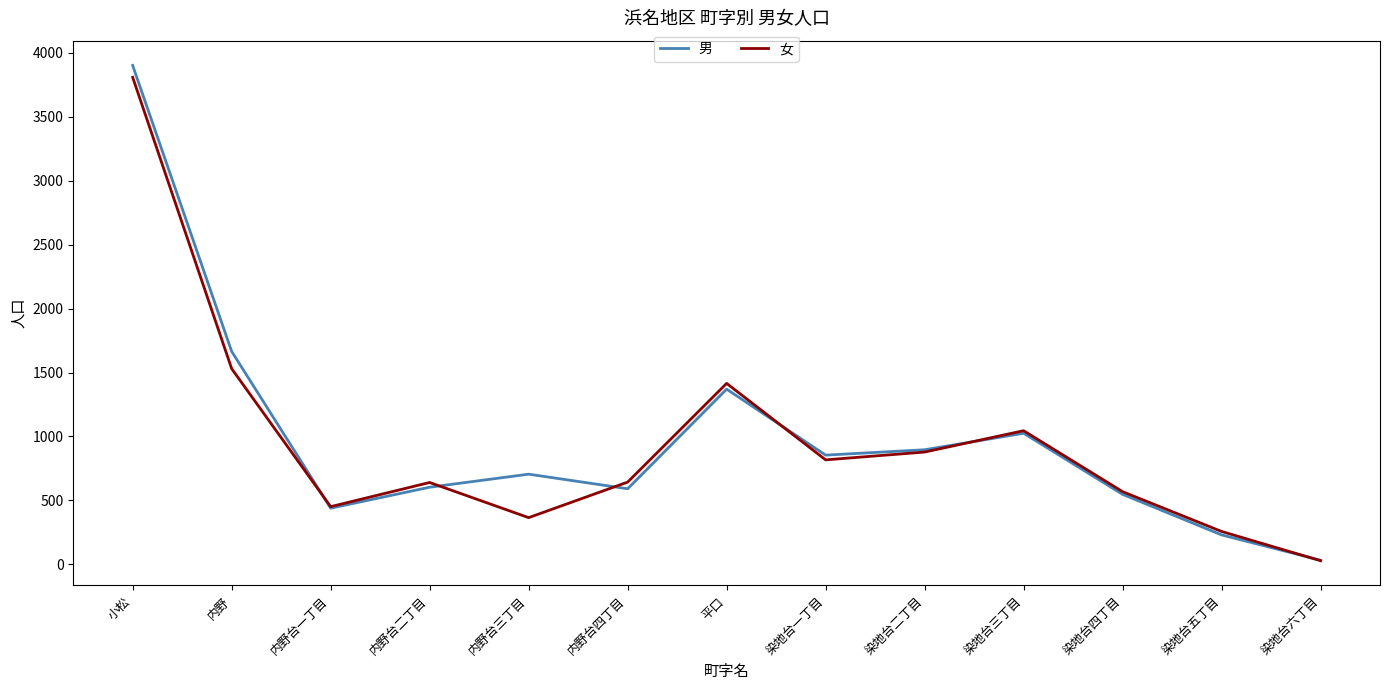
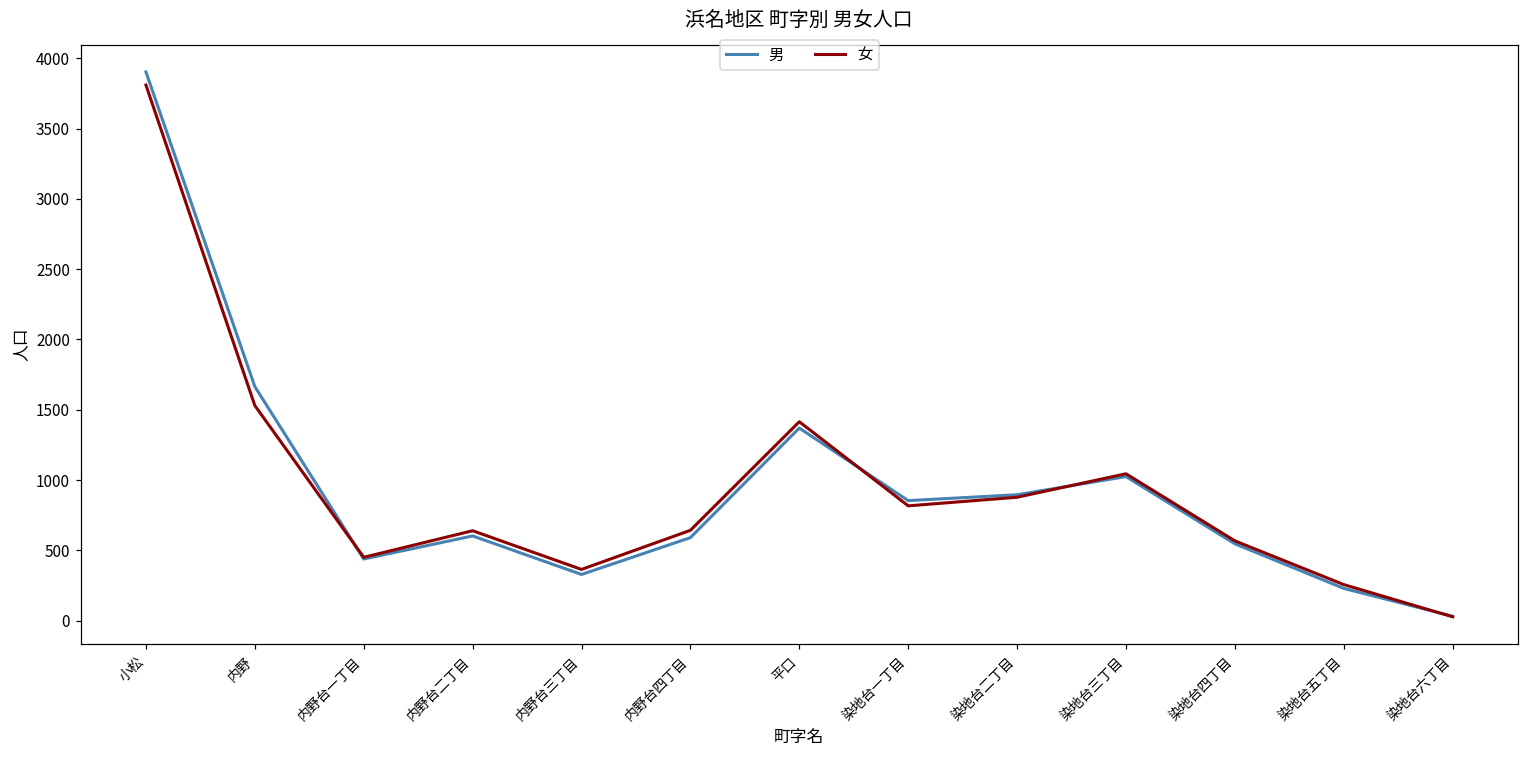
  {
    "男": {
      "小松": 3900,
      "内野": 1670,
      "内野台二丁目": 600,
-     "内野台三丁目": 710,
+     "内野台三丁目": 330,
      "内野台四丁目": 590,
      "平口": 1370,
      "染地台一丁目": 850,
      "染地台三丁目": 1030,
      "染地台四丁目": 550,
      "染地台五丁目": 230
    },
    "女": {
      "小松": 3810,
      "内野": 1530,
      "内野台二丁目": 640,
      "内野台三丁目": 370,
      "内野台四丁目": 640,
      "平口": 1420,
      "染地台一丁目": 820,
      "染地台三丁目": 1050,
      "染地台四丁目": 570,
      "染地台五丁目": 260
    }
  }
